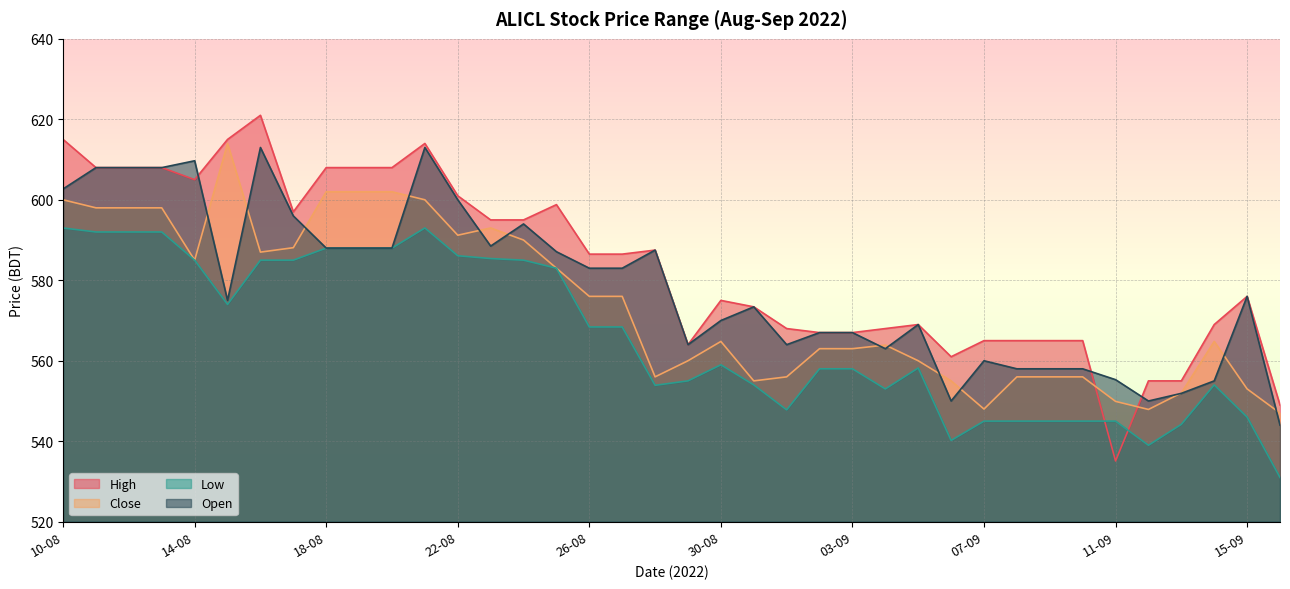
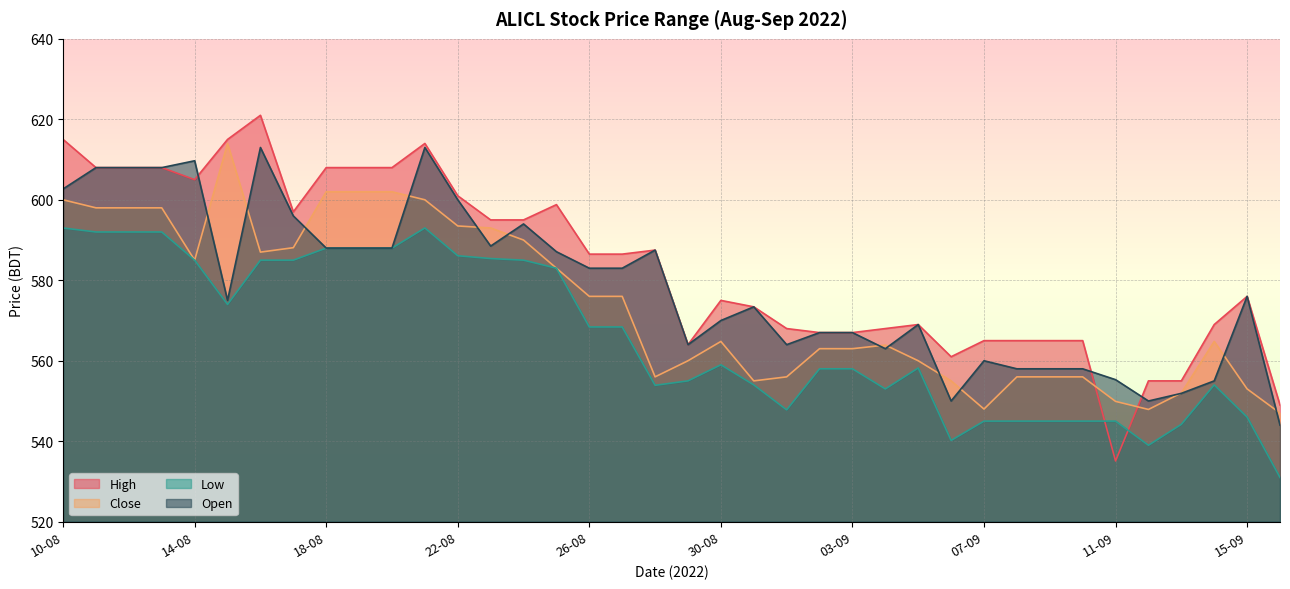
  {
    "High": {
      "10-08": 615,
      "14-08": 605,
      "18-08": 608,
      "22-08": 601,
      "26-08": 587,
      "30-08": 575,
      "07-09": 565,
      "11-09": 535
    },
    "Close": {
      "10-08": 600,
      "18-08": 602,
-     "22-08": 591,
+     "22-08": 594,
      "26-08": 576,
      "30-08": 565,
      "03-09": 563,
      "07-09": 548,
      "11-09": 550,
      "15-09": 553
    },
    "Low": {
      "10-08": 593,
      "22-08": 586,
      "26-08": 568,
      "30-08": 559,
      "03-09": 558,
      "07-09": 545,
      "11-09": 545,
      "15-09": 546
    },
    "Open": {
      "10-08": 603,
      "14-08": 610,
      "22-08": 600,
      "26-08": 583,
      "30-08": 570,
      "07-09": 560,
      "11-09": 555
    }
  }
